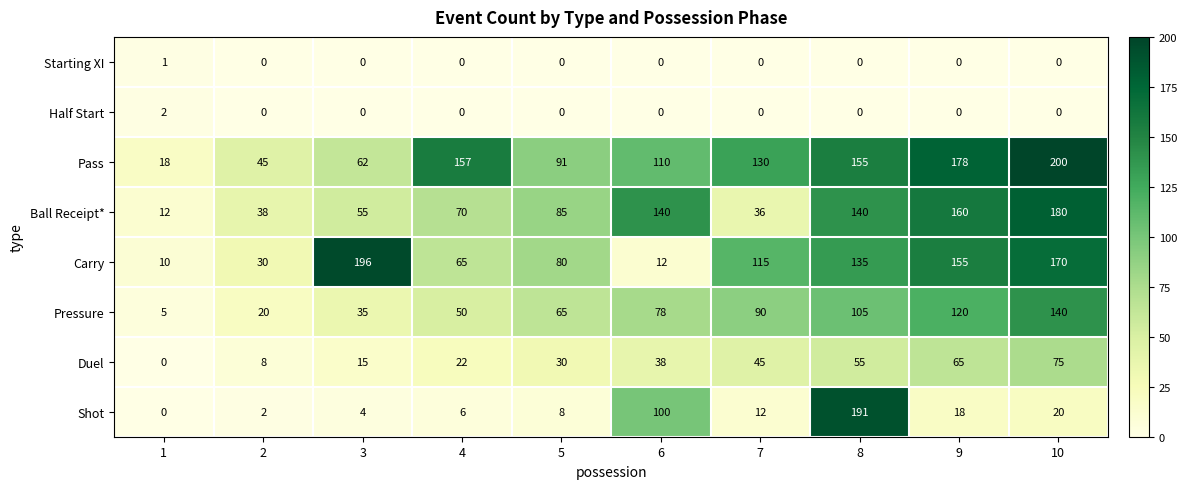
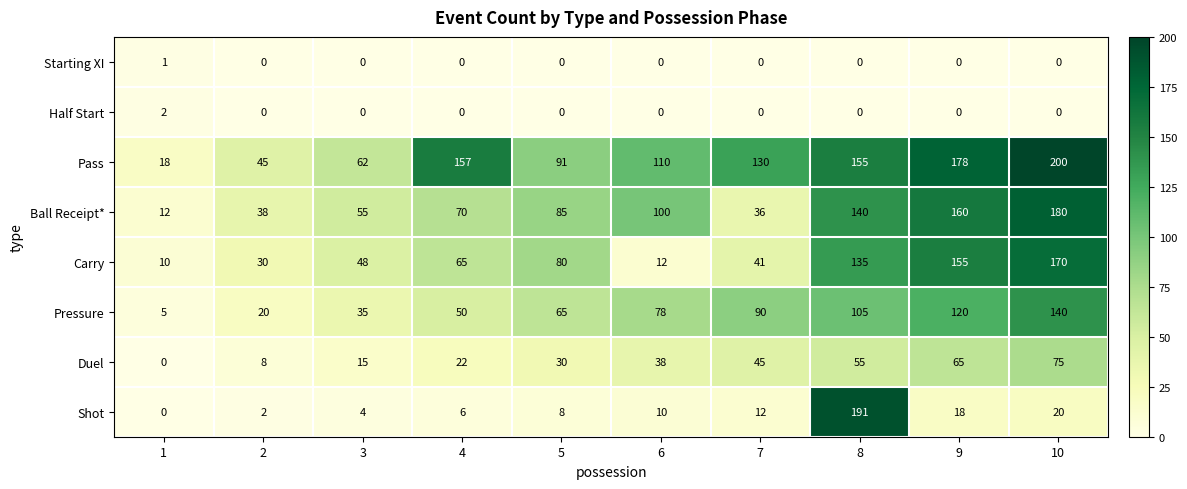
  {
    "Starting XI": {
      "1": 1,
      "2": 0,
      "3": 0,
      "4": 0,
      "5": 0,
      "6": 0,
      "7": 0,
      "8": 0,
      "9": 0,
      "10": 0
    },
    "Half Start": {
      "1": 2,
      "2": 0,
      "3": 0,
      "4": 0,
      "5": 0,
      "6": 0,
      "7": 0,
      "8": 0,
      "9": 0,
      "10": 0
    },
    "Pass": {
      "1": 18,
      "2": 45,
      "3": 62,
      "4": 157,
      "5": 91,
      "6": 110,
      "7": 130,
      "8": 155,
      "9": 178,
      "10": 200
    },
    "Ball Receipt*": {
      "1": 12,
      "2": 38,
      "3": 55,
      "4": 70,
      "5": 85,
-     "6": 140,
+     "6": 100,
      "7": 36,
      "8": 140,
      "9": 160,
      "10": 180
    },
    "Carry": {
      "1": 10,
      "2": 30,
-     "3": 196,
+     "3": 48,
      "4": 65,
      "5": 80,
      "6": 12,
-     "7": 115,
+     "7": 41,
      "8": 135,
      "9": 155,
      "10": 170
    },
    "Pressure": {
      "1": 5,
      "2": 20,
      "3": 35,
      "4": 50,
      "5": 65,
      "6": 78,
      "7": 90,
      "8": 105,
      "9": 120,
      "10": 140
    },
    "Duel": {
      "1": 0,
      "2": 8,
      "3": 15,
      "4": 22,
      "5": 30,
      "6": 38,
      "7": 45,
      "8": 55,
      "9": 65,
      "10": 75
    },
    "Shot": {
      "1": 0,
      "2": 2,
      "3": 4,
      "4": 6,
      "5": 8,
-     "6": 100,
+     "6": 10,
      "7": 12,
      "8": 191,
      "9": 18,
      "10": 20
    }
  }
